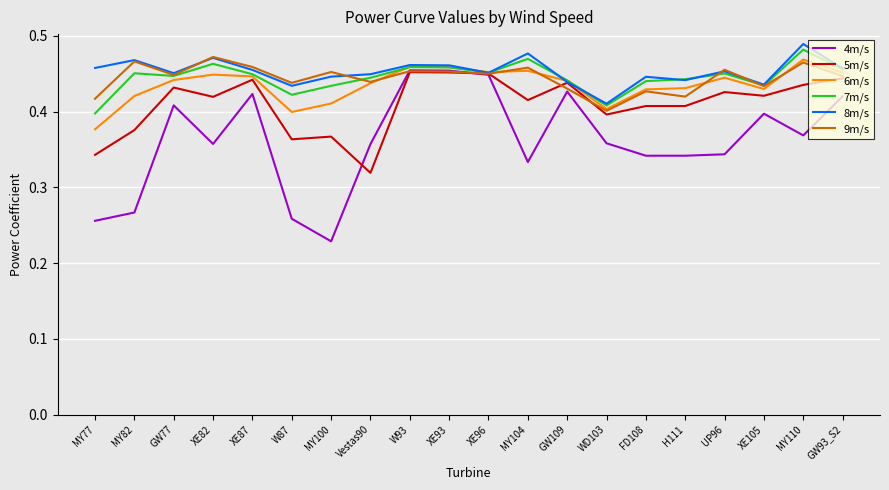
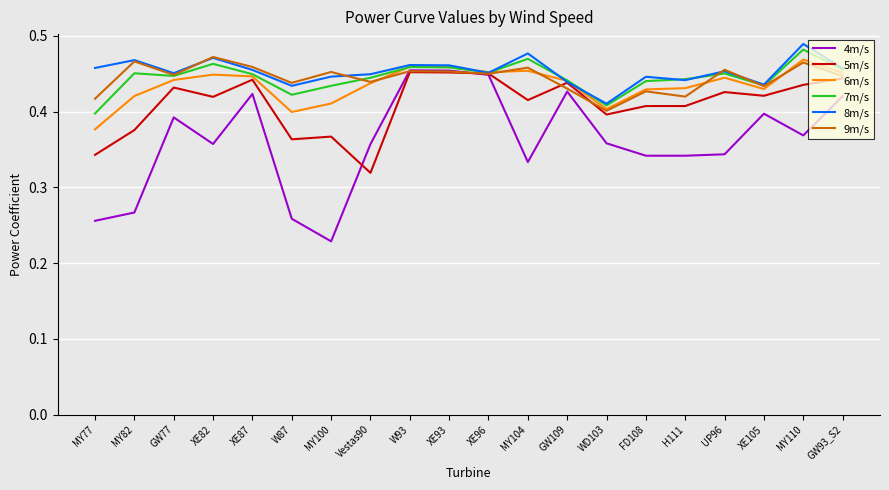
  {
    "4m/s": {
      "MY77": 0.26,
      "MY82": 0.27,
-     "GW77": 0.41,
+     "GW77": 0.39,
      "XE82": 0.36,
      "XE87": 0.42,
      "W87": 0.26,
      "MY100": 0.23,
      "Vestas90": 0.36,
      "MY104": 0.33,
      "GW109": 0.43,
      "WD103": 0.36,
      "FD108": 0.34,
      "H111": 0.34,
      "UP96": 0.34,
      "XE105": 0.40,
      "MY110": 0.37
    },
    "5m/s": {
      "MY77": 0.34,
      "MY82": 0.38,
      "GW77": 0.43,
      "XE82": 0.42,
      "XE87": 0.44,
      "W87": 0.36,
      "MY100": 0.37,
      "Vestas90": 0.32,
      "MY104": 0.42,
      "WD103": 0.40,
      "FD108": 0.41,
      "H111": 0.41,
      "UP96": 0.43,
      "XE105": 0.42,
      "MY110": 0.44
    },
    "6m/s": {
      "MY77": 0.38,
      "MY82": 0.42,
      "GW77": 0.44,
      "XE82": 0.45,
      "W87": 0.40,
      "MY100": 0.41,
      "MY104": 0.45,
      "H111": 0.43,
      "UP96": 0.44,
      "XE105": 0.43,
      "MY110": 0.47
    },
    "7m/s": {
      "MY77": 0.40,
      "MY82": 0.45,
      "XE82": 0.46,
      "W87": 0.42,
      "MY100": 0.43,
      "Vestas90": 0.44,
      "MY104": 0.47,
      "FD108": 0.44,
      "MY110": 0.48
    },
    "8m/s": {
      "MY77": 0.46,
      "XE87": 0.46,
      "W87": 0.43,
      "MY100": 0.45,
      "Vestas90": 0.45,
      "MY104": 0.48,
      "FD108": 0.45,
      "MY110": 0.49
    },
    "9m/s": {
      "MY77": 0.42,
      "XE87": 0.46,
      "W87": 0.44,
      "MY100": 0.45,
      "MY104": 0.46,
      "GW109": 0.43,
      "H111": 0.42,
      "MY110": 0.46
    }
  }
